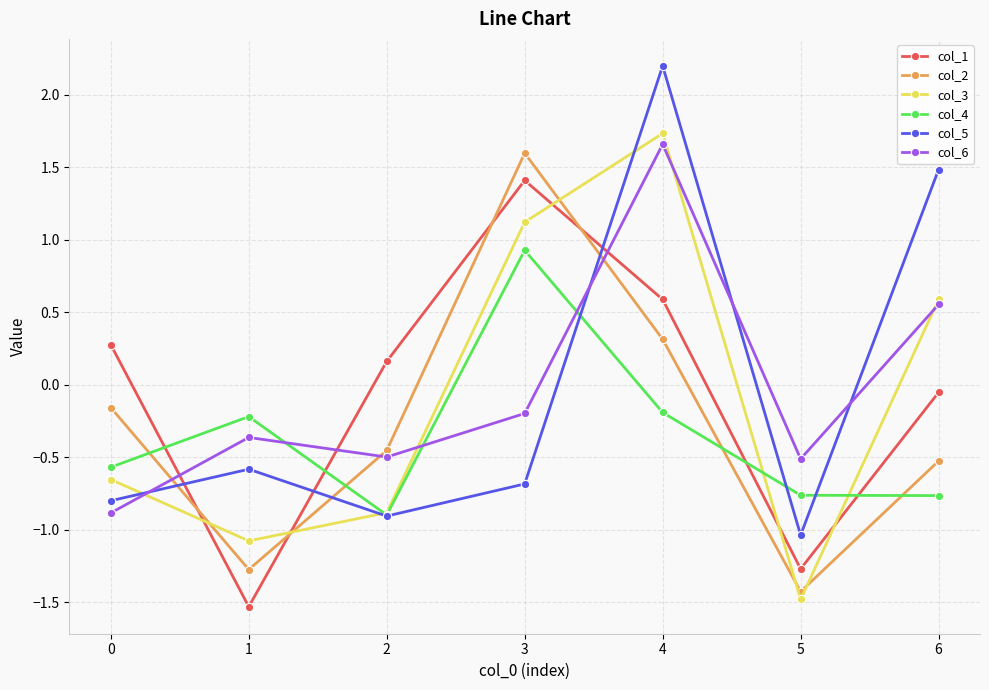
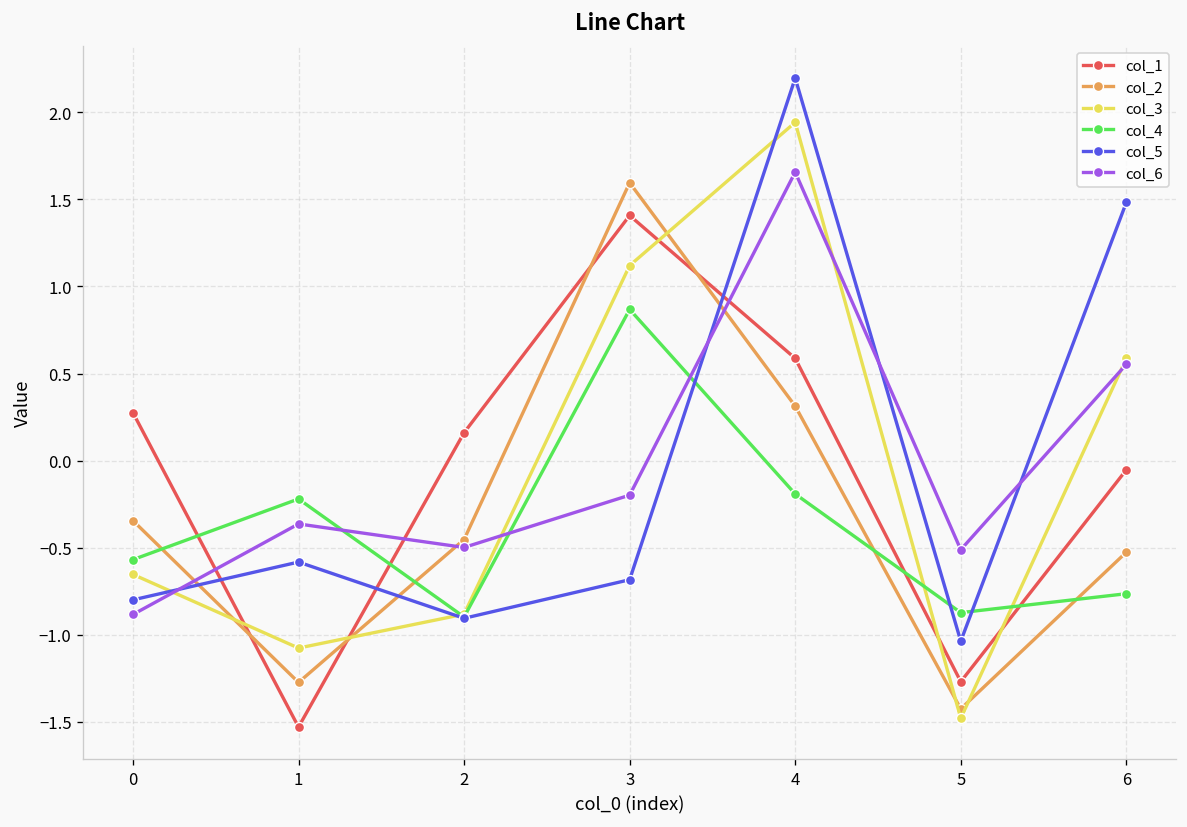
  {
    "col_1": {
      "0": 0.28,
      "1": -1.53,
      "2": 0.16,
      "3": 1.41,
      "4": 0.59,
      "5": -1.27,
      "6": -0.05
    },
    "col_2": {
-     "0": -0.16,
+     "0": -0.35,
      "1": -1.27,
      "2": -0.45,
      "3": 1.60,
      "4": 0.31,
      "5": -1.43,
      "6": -0.53
    },
    "col_3": {
      "0": -0.65,
      "1": -1.08,
      "3": 1.12,
-     "4": 1.73,
+     "4": 1.94,
      "5": -1.48,
      "6": 0.59
    },
    "col_4": {
      "0": -0.57,
      "1": -0.22,
-     "3": 0.93,
+     "3": 0.87,
      "4": -0.19,
-     "5": -0.76,
+     "5": -0.87,
      "6": -0.77
    },
    "col_5": {
      "0": -0.80,
      "1": -0.58,
      "3": -0.68,
      "4": 2.20,
      "5": -1.04,
      "6": 1.48
    },
    "col_6": {
      "0": -0.88,
      "1": -0.36,
      "2": -0.50,
      "3": -0.20,
      "4": 1.66,
      "5": -0.51,
      "6": 0.55
    }
  }
